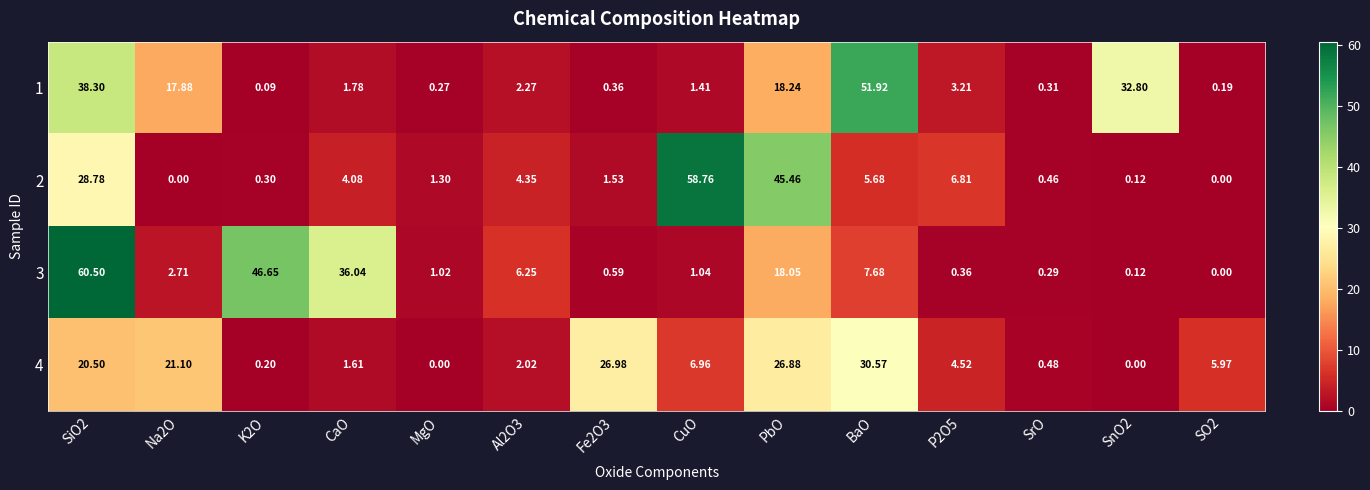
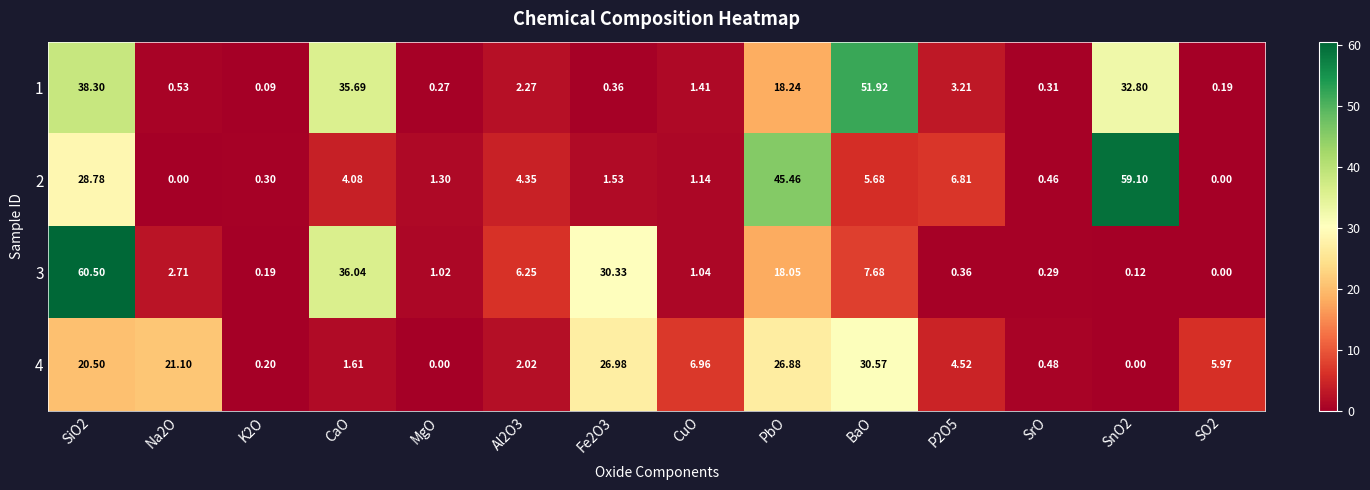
  {
    "1": {
      "SiO2": 38.30,
-     "Na2O": 17.88,
+     "Na2O": 0.53,
      "K2O": 0.09,
-     "CaO": 1.78,
+     "CaO": 35.69,
      "MgO": 0.27,
      "Al2O3": 2.27,
      "Fe2O3": 0.36,
      "CuO": 1.41,
      "PbO": 18.24,
      "BaO": 51.92,
      "P2O5": 3.21,
      "SrO": 0.31,
      "SnO2": 32.80,
      "SO2": 0.19
    },
    "2": {
      "SiO2": 28.78,
      "Na2O": 0.00,
      "K2O": 0.30,
      "CaO": 4.08,
      "MgO": 1.30,
      "Al2O3": 4.35,
      "Fe2O3": 1.53,
-     "CuO": 58.76,
+     "CuO": 1.14,
      "PbO": 45.46,
      "BaO": 5.68,
      "P2O5": 6.81,
      "SrO": 0.46,
-     "SnO2": 0.12,
+     "SnO2": 59.10,
      "SO2": 0.00
    },
    "3": {
      "SiO2": 60.50,
      "Na2O": 2.71,
-     "K2O": 46.65,
+     "K2O": 0.19,
      "CaO": 36.04,
      "MgO": 1.02,
      "Al2O3": 6.25,
-     "Fe2O3": 0.59,
+     "Fe2O3": 30.33,
      "CuO": 1.04,
      "PbO": 18.05,
      "BaO": 7.68,
      "P2O5": 0.36,
      "SrO": 0.29,
      "SnO2": 0.12,
      "SO2": 0.00
    },
    "4": {
      "SiO2": 20.50,
      "Na2O": 21.10,
      "K2O": 0.20,
      "CaO": 1.61,
      "MgO": 0.00,
      "Al2O3": 2.02,
      "Fe2O3": 26.98,
      "CuO": 6.96,
      "PbO": 26.88,
      "BaO": 30.57,
      "P2O5": 4.52,
      "SrO": 0.48,
      "SnO2": 0.00,
      "SO2": 5.97
    }
  }
